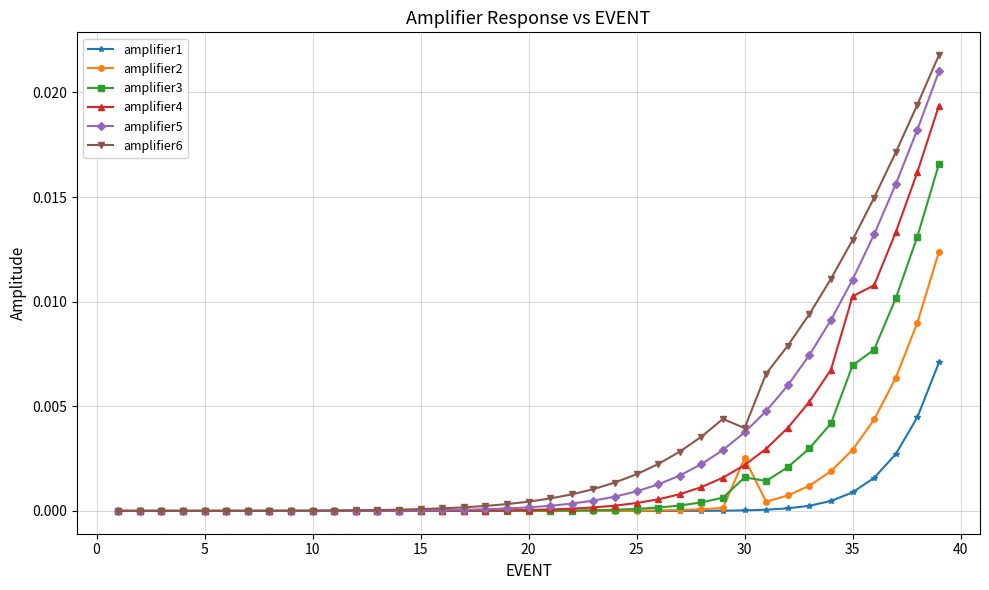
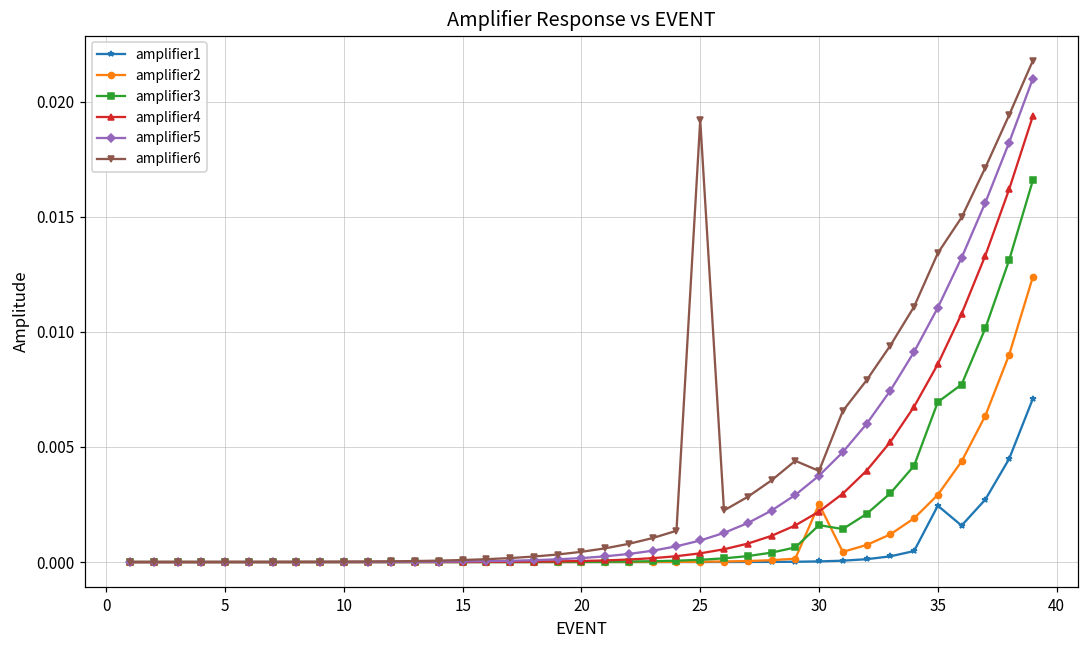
  {
    "amplifier1": {
      "30": 0.0000,
-     "35": 0.0009
+     "35": 0.0024
    },
    "amplifier2": {
      "30": 0.0025,
      "35": 0.0029
    },
    "amplifier3": {
      "30": 0.0016,
      "35": 0.0070
    },
    "amplifier4": {
      "25": 0.0004,
      "30": 0.0022,
-     "35": 0.0103
+     "35": 0.0086
    },
    "amplifier5": {
      "20": 0.0002,
      "25": 0.0009,
      "30": 0.0038,
      "35": 0.0111
    },
    "amplifier6": {
      "20": 0.0004,
-     "25": 0.0018,
+     "25": 0.0192,
      "30": 0.0040,
-     "35": 0.0130
+     "35": 0.0134
    }
  }
